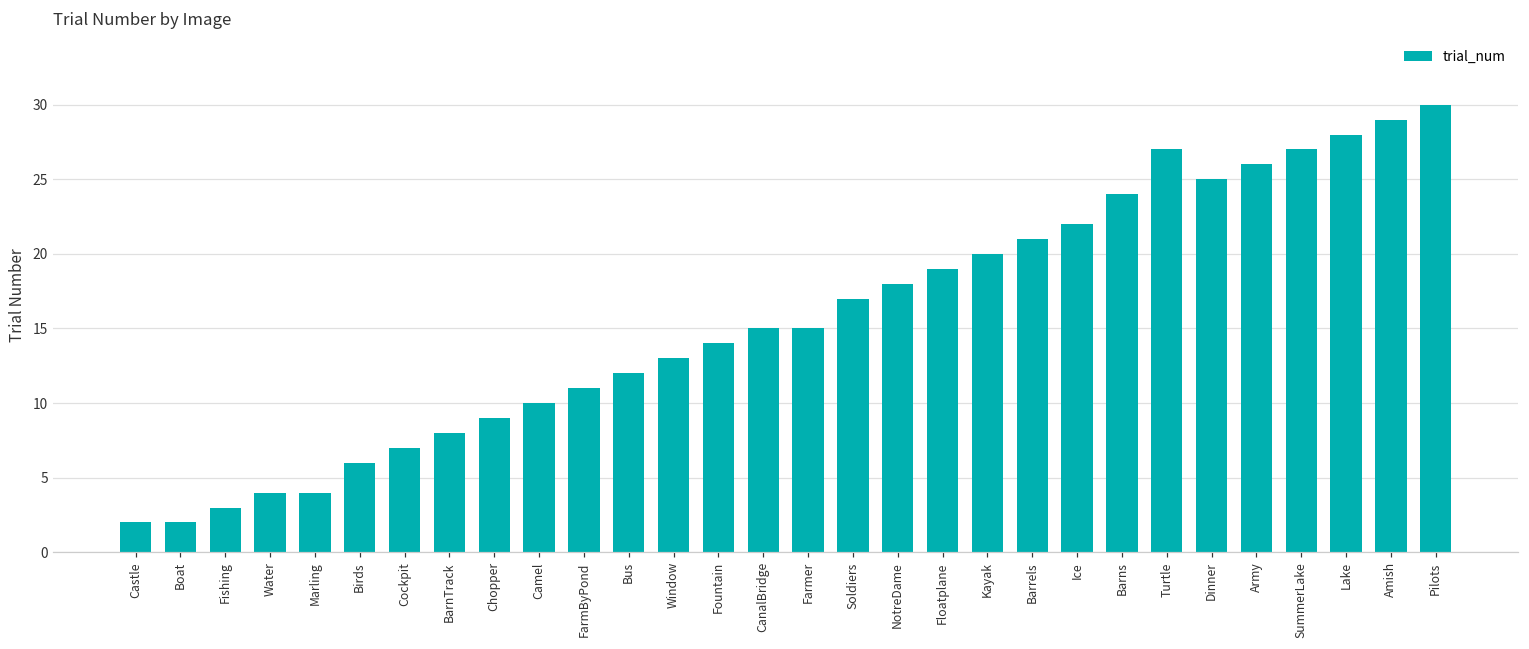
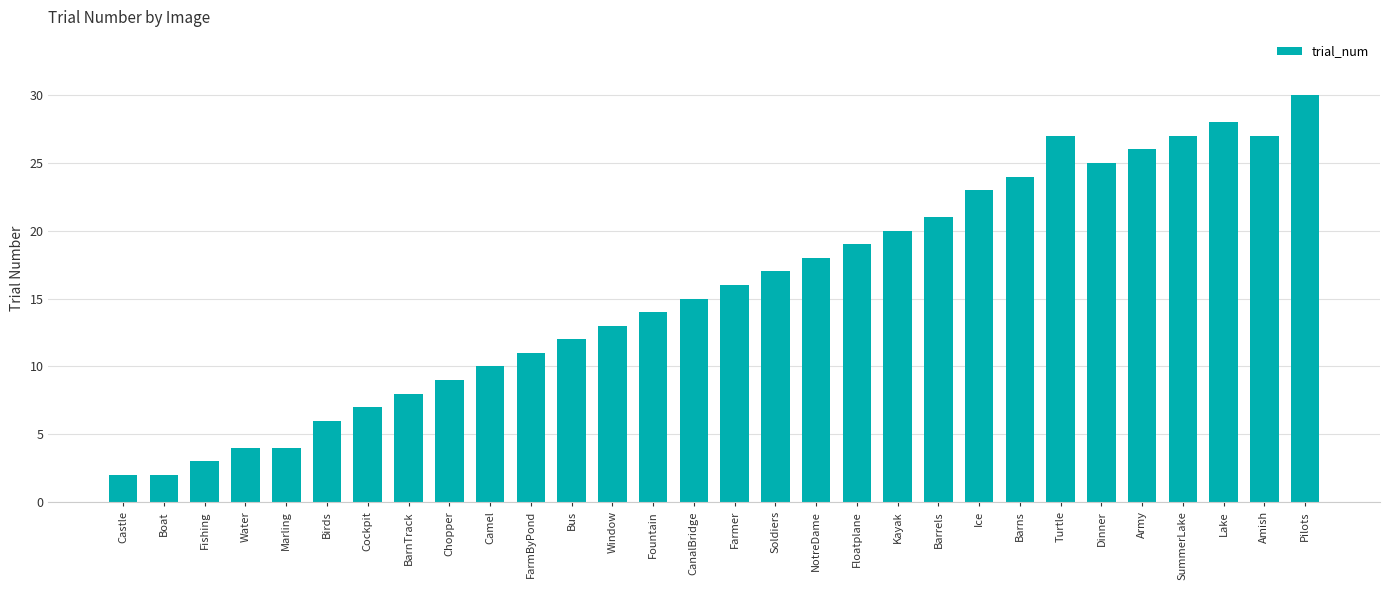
  {
    "Castle": 2,
    "Boat": 2,
    "Fishing": 3,
    "Water": 4,
    "Marling": 4,
    "Birds": 6,
    "Cockpit": 7,
    "BarnTrack": 8,
    "Chopper": 9,
    "Camel": 10,
    "FarmByPond": 11,
    "Bus": 12,
    "Window": 13,
    "Fountain": 14,
    "CanalBridge": 15,
-   "Farmer": 15,
+   "Farmer": 16,
    "Soldiers": 17,
    "NotreDame": 18,
    "Floatplane": 19,
    "Kayak": 20,
    "Barrels": 21,
-   "Ice": 22,
+   "Ice": 23,
    "Barns": 24,
    "Turtle": 27,
    "Dinner": 25,
    "Army": 26,
    "SummerLake": 27,
    "Lake": 28,
-   "Amish": 29,
+   "Amish": 27,
    "Pilots": 30
  }
